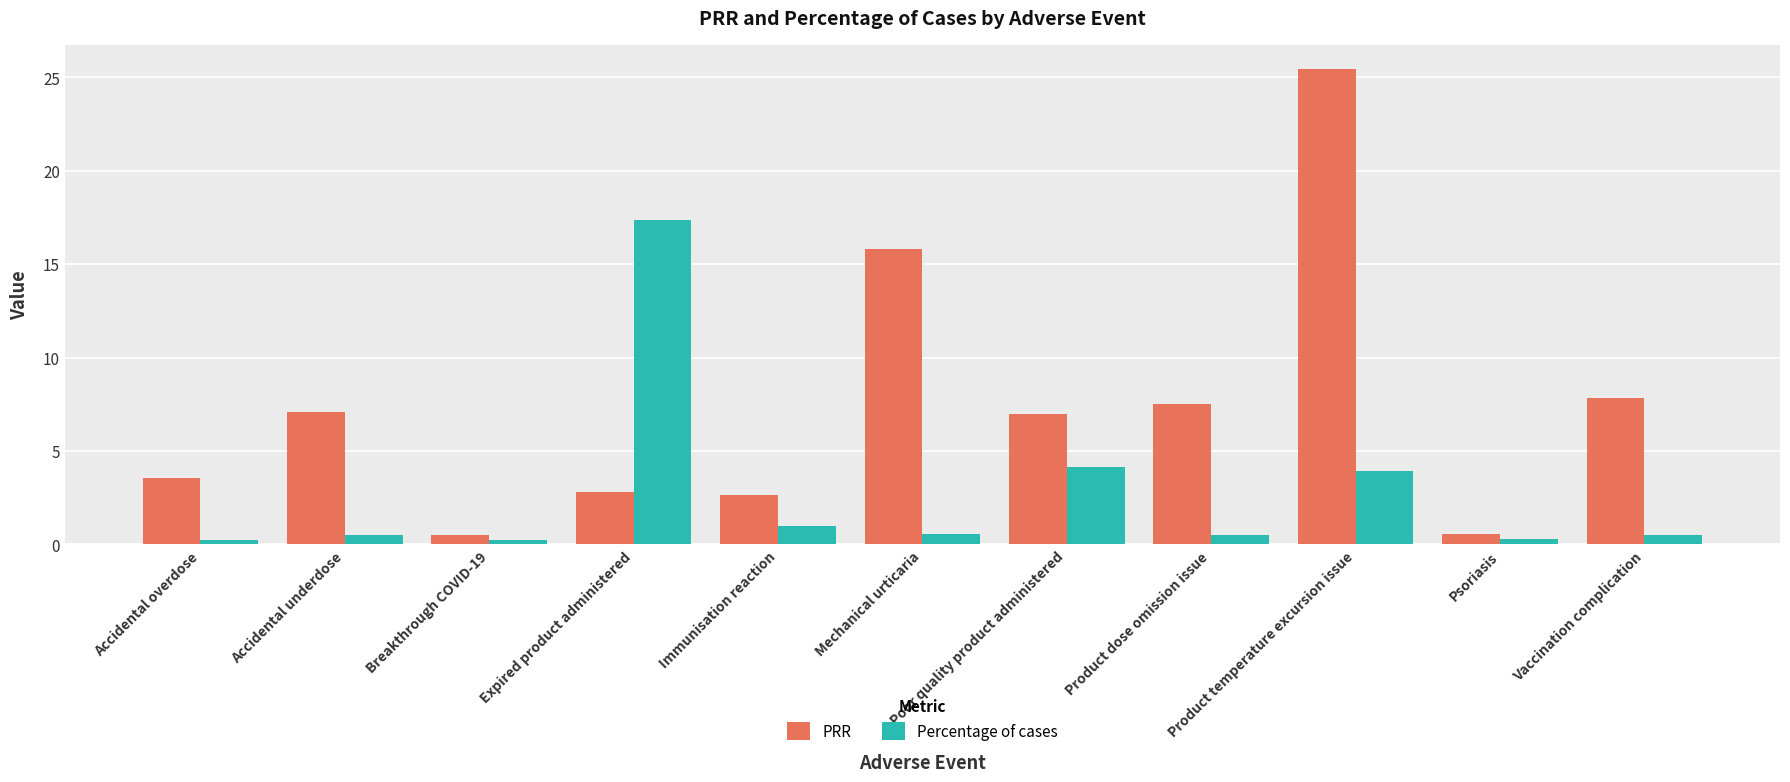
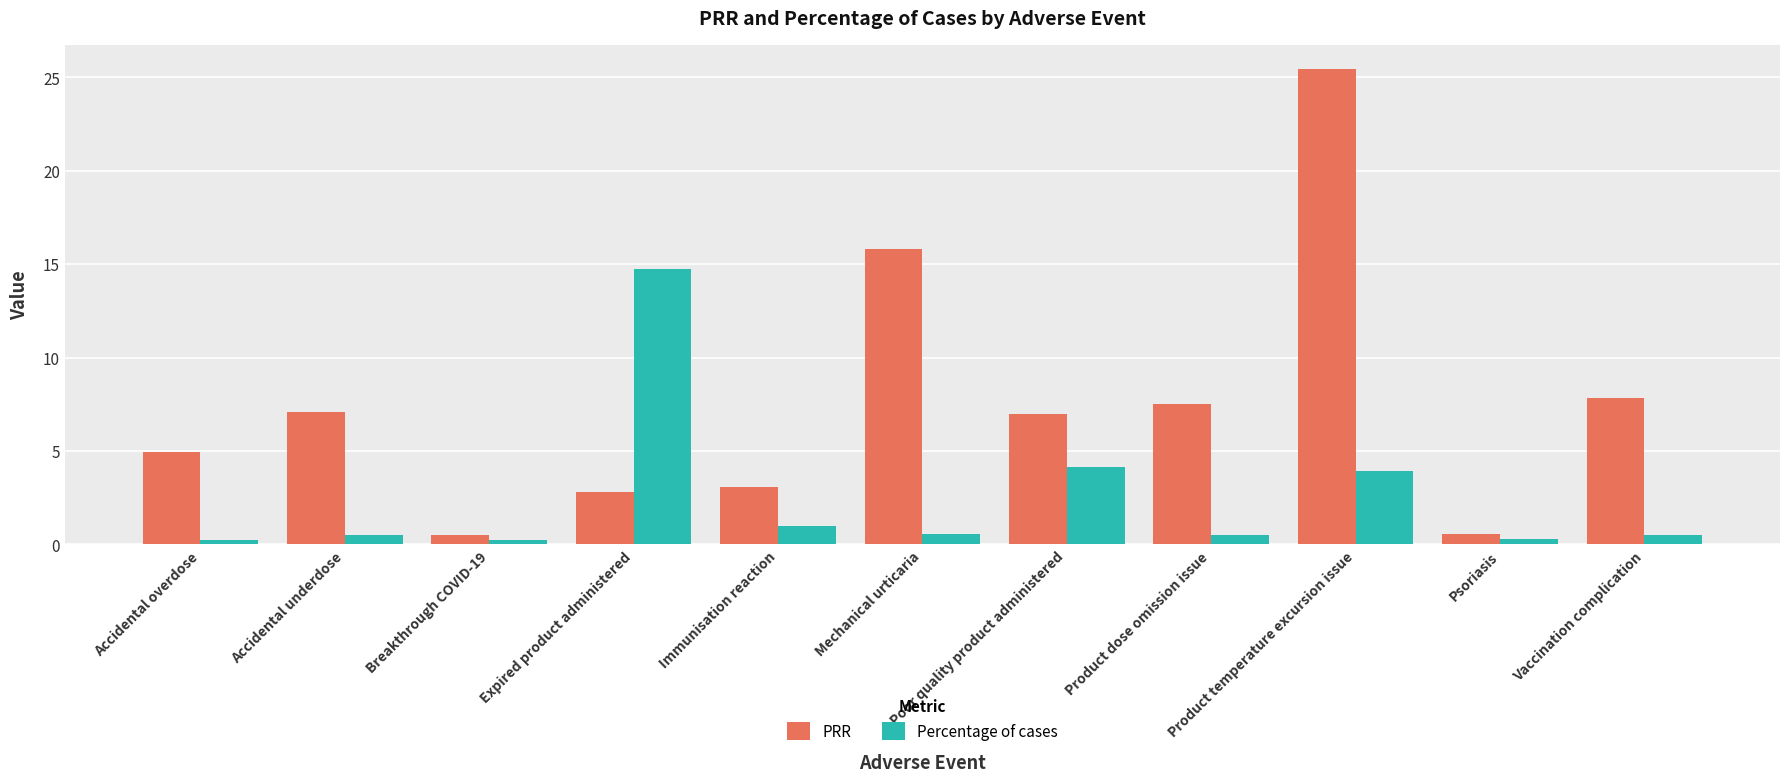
  {
    "PRR": {
-     "Accidental overdose": 3.6,
+     "Accidental overdose": 5.0,
      "Accidental underdose": 7.1,
      "Breakthrough COVID-19": 0.5,
      "Expired product administered": 2.8,
-     "Immunisation reaction": 2.7,
+     "Immunisation reaction": 3.1,
      "Mechanical urticaria": 15.8,
      "Poor quality product administered": 7.0,
      "Product dose omission issue": 7.5,
      "Product temperature excursion issue": 25.5,
      "Psoriasis": 0.6,
      "Vaccination complication": 7.8
    },
    "Percentage of cases": {
      "Accidental overdose": 0.2,
      "Accidental underdose": 0.5,
      "Breakthrough COVID-19": 0.3,
-     "Expired product administered": 17.3,
+     "Expired product administered": 14.8,
      "Immunisation reaction": 1.0,
      "Mechanical urticaria": 0.6,
      "Poor quality product administered": 4.2,
      "Product dose omission issue": 0.5,
      "Product temperature excursion issue": 3.9,
      "Psoriasis": 0.3,
      "Vaccination complication": 0.5
    }
  }
